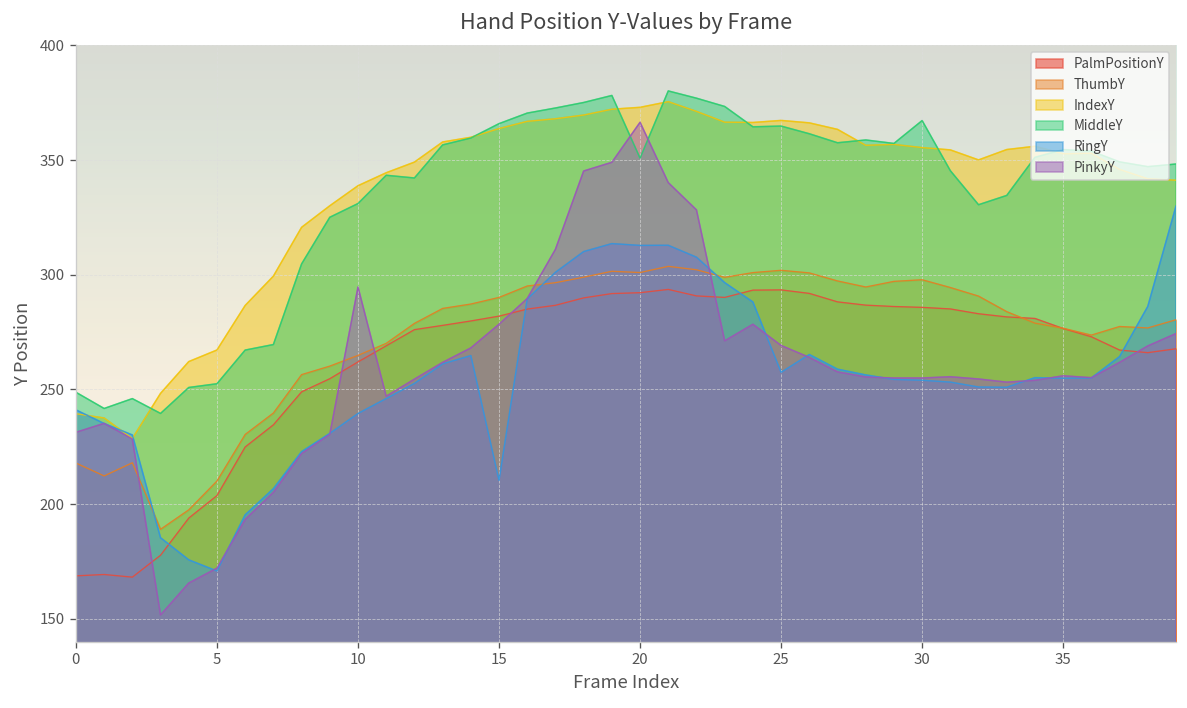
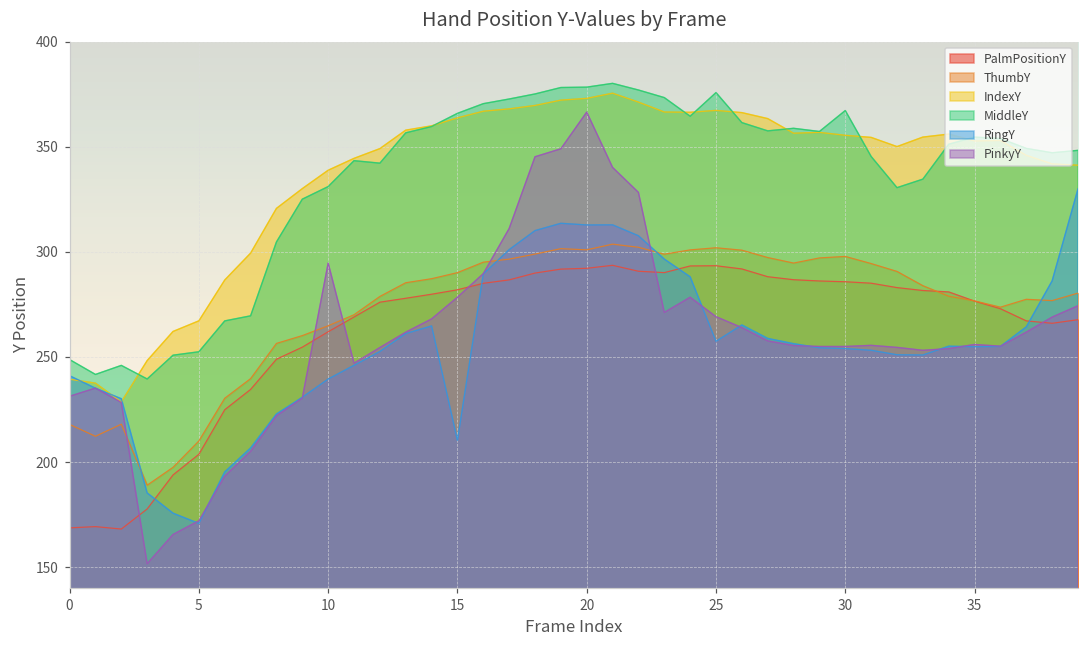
  {
    "MiddleY": {
      "0": 249,
      "5": 252,
      "10": 331,
      "15": 366,
-     "20": 351,
-     "25": 365,
+     "20": 378,
+     "25": 376,
      "30": 367
    },
    "RingY": {
      "0": 241,
      "10": 240,
      "15": 210,
      "20": 313,
      "25": 257
    },
    "PinkyY": {
      "0": 231,
      "10": 295,
      "15": 278,
      "20": 366,
      "25": 269
    }
  }
